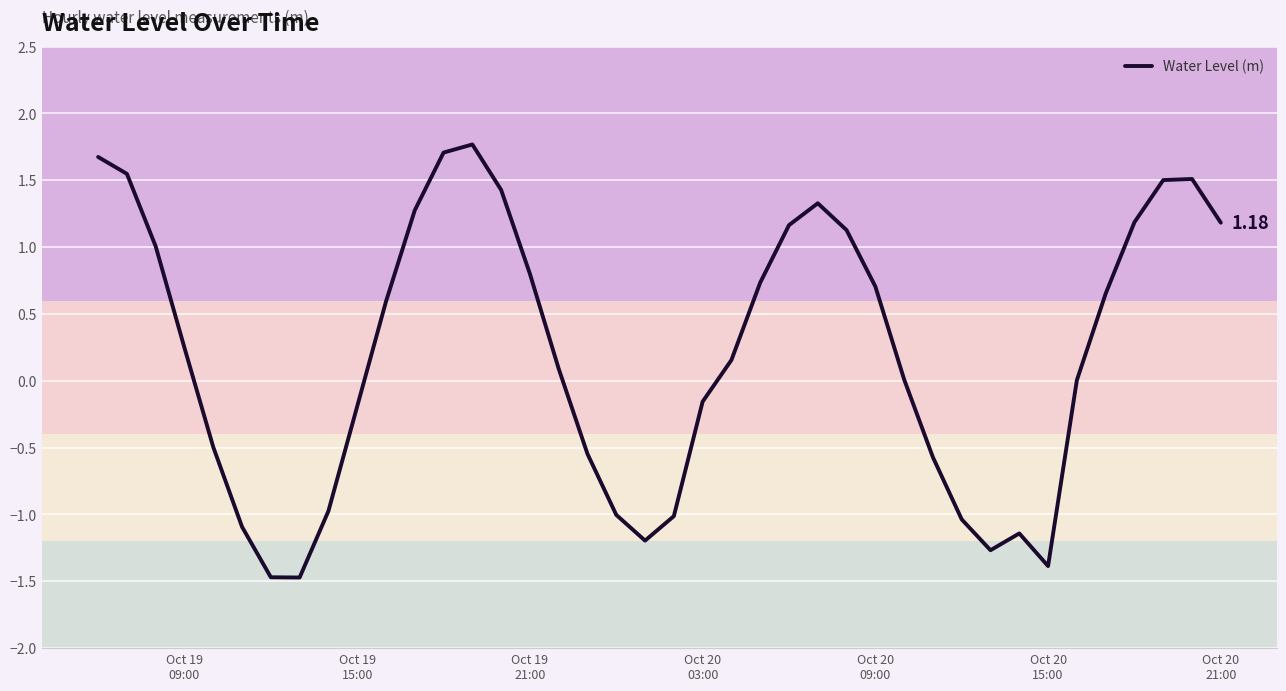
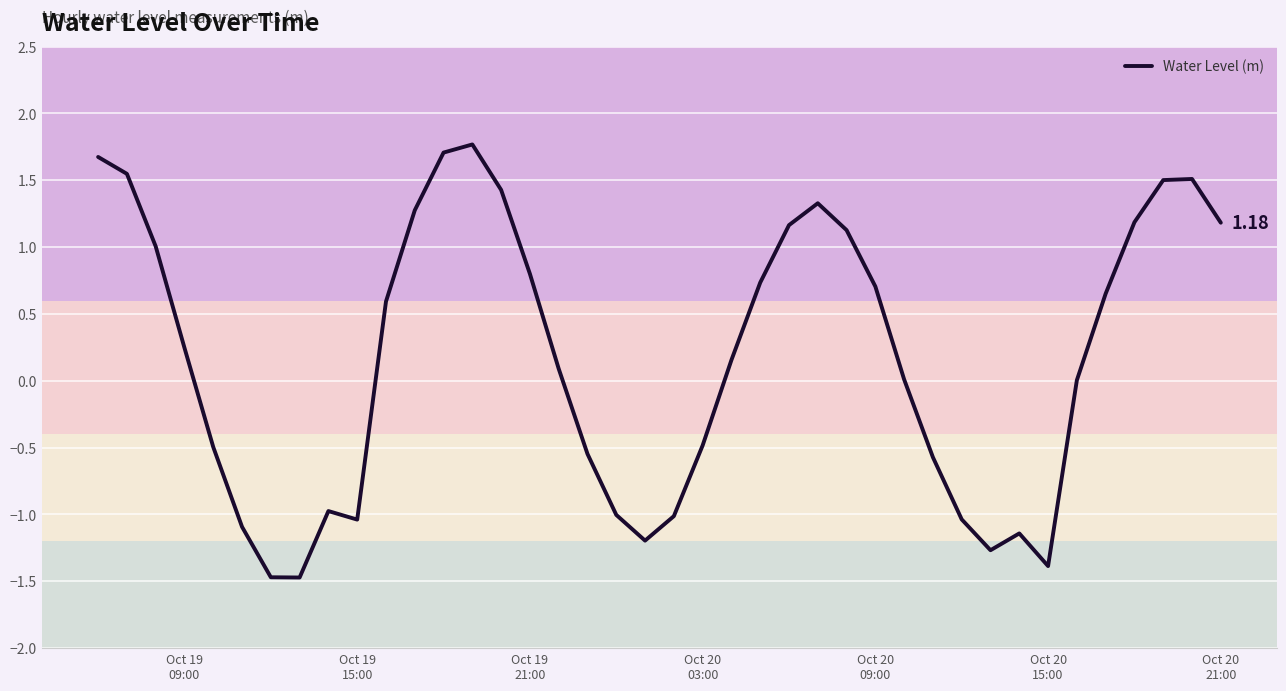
  {
    "Oct 19 09:00": 0.25,
-   "Oct 19 15:00": -0.19,
+   "Oct 19 15:00": -1.04,
    "Oct 19 21:00": 0.80,
-   "Oct 20 03:00": -0.16,
+   "Oct 20 03:00": -0.48,
    "Oct 20 09:00": 0.71,
    "Oct 20 15:00": -1.39
  }
